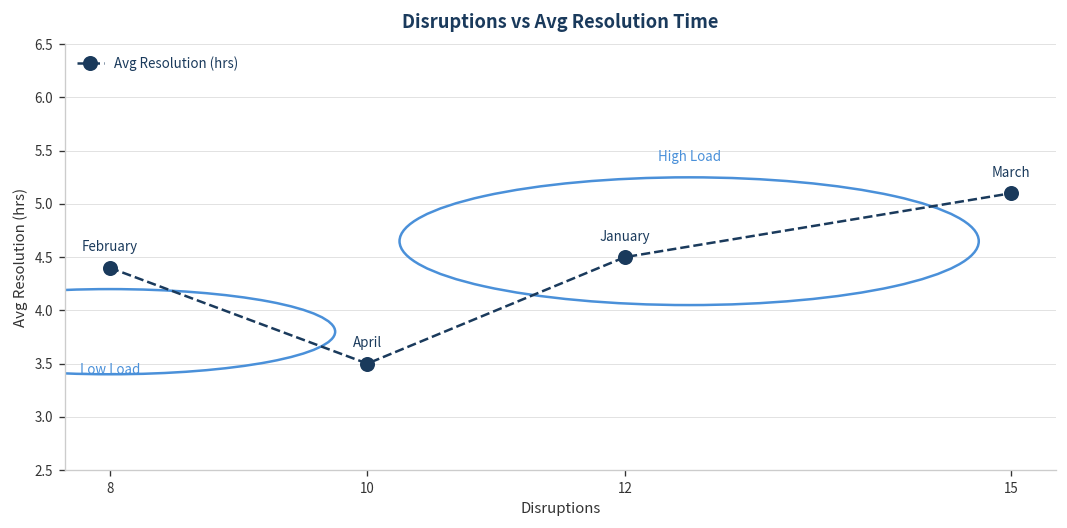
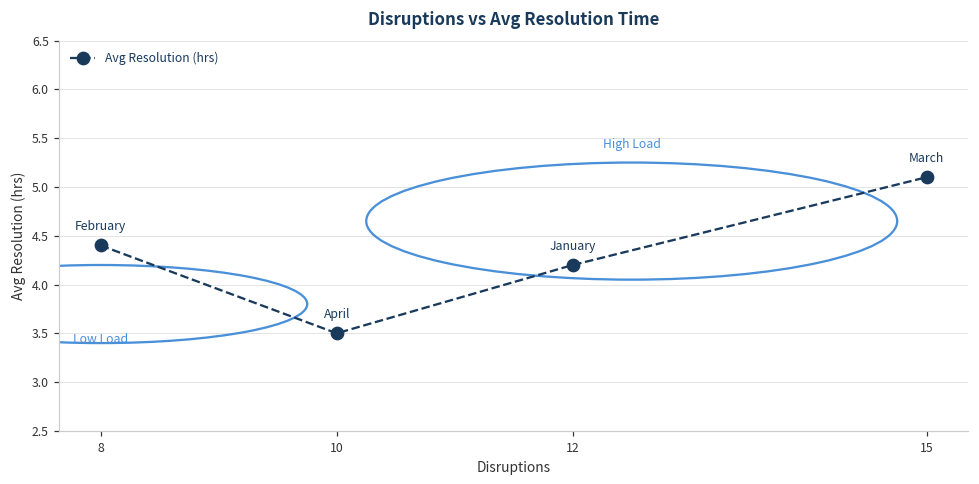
  {
    "8": 4.4,
    "10": 3.5,
-   "12": 4.5,
+   "12": 4.2,
    "15": 5.1
  }
